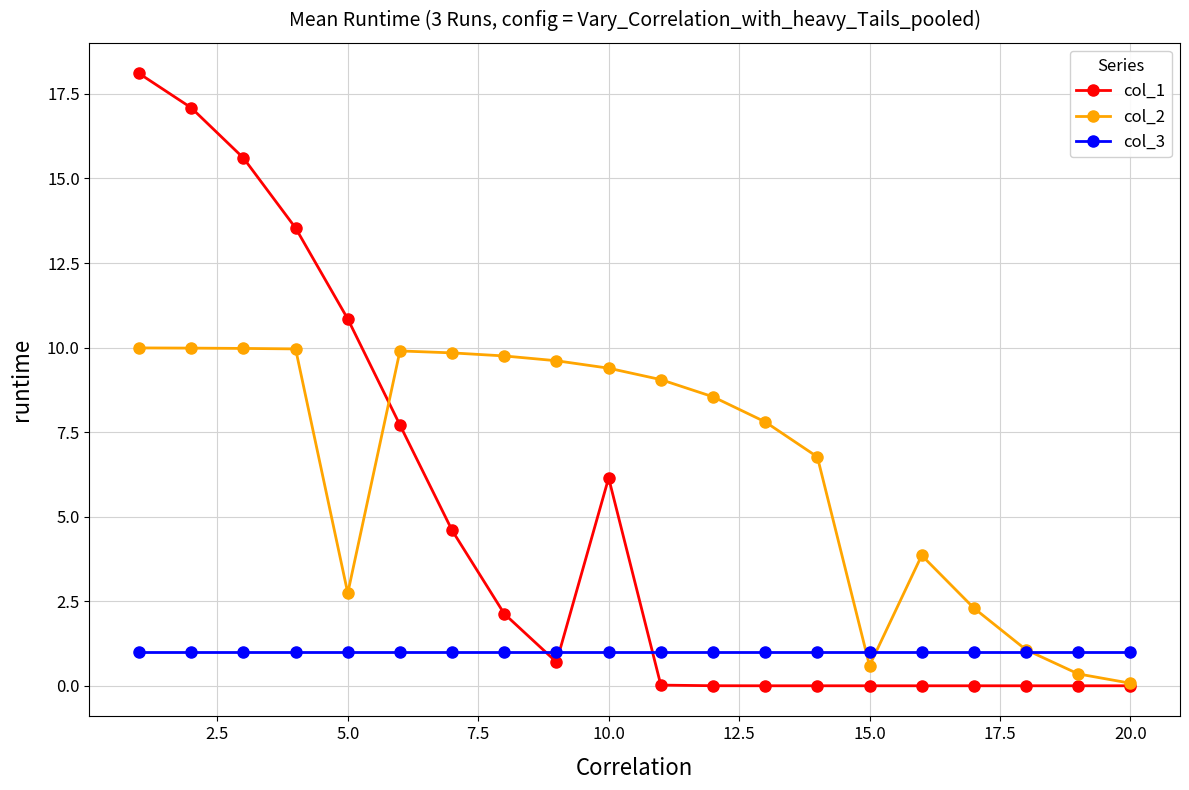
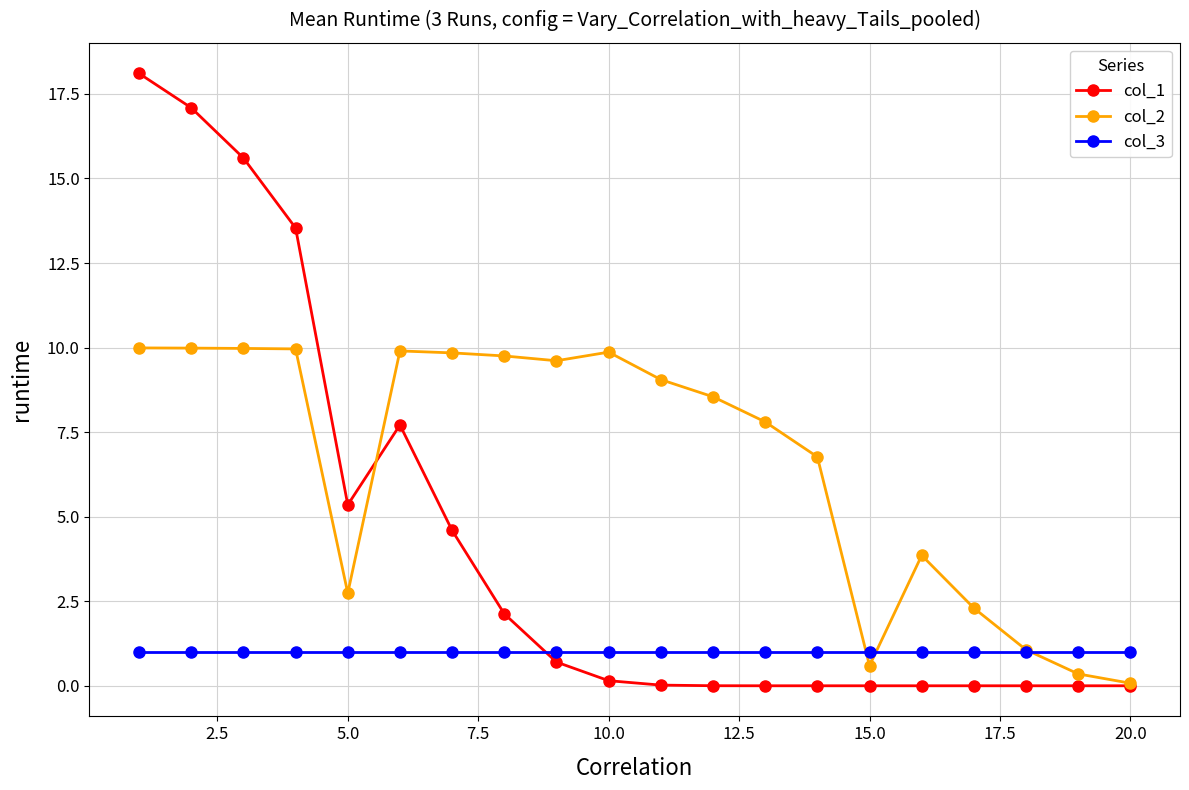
  {
    "col_1": {
-     "5.0": 10.8,
-     "10.0": 6.1,
+     "5.0": 5.3,
+     "10.0": 0.2,
      "15.0": 0.0,
      "20.0": 0.0
    },
    "col_2": {
      "5.0": 2.7,
-     "10.0": 9.4,
+     "10.0": 9.9,
      "15.0": 0.6,
      "20.0": 0.1
    },
    "col_3": {
      "5.0": 1.0,
      "10.0": 1.0,
      "15.0": 1.0,
      "20.0": 1.0
    }
  }
